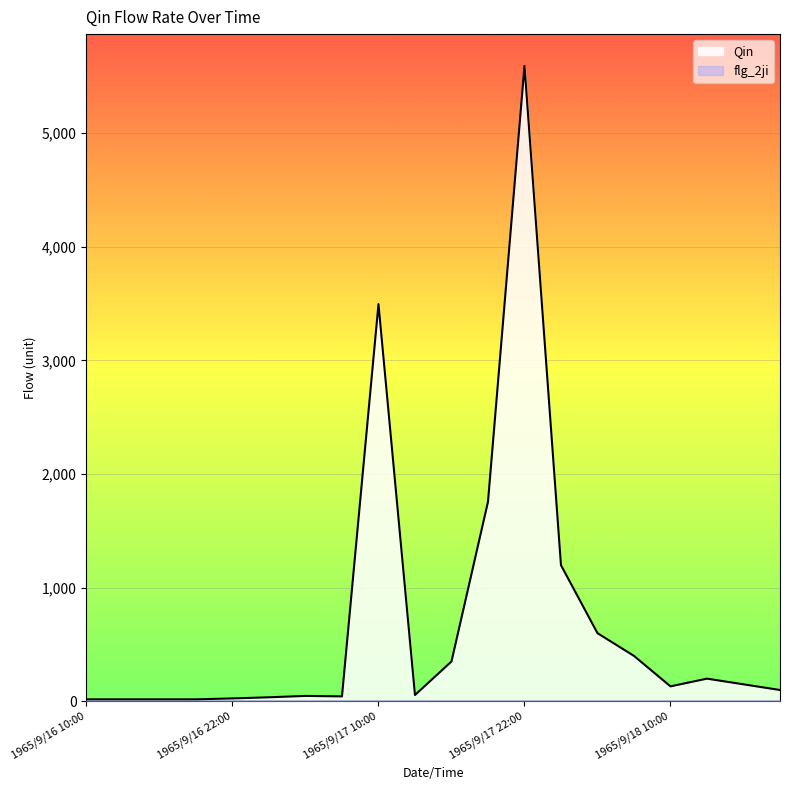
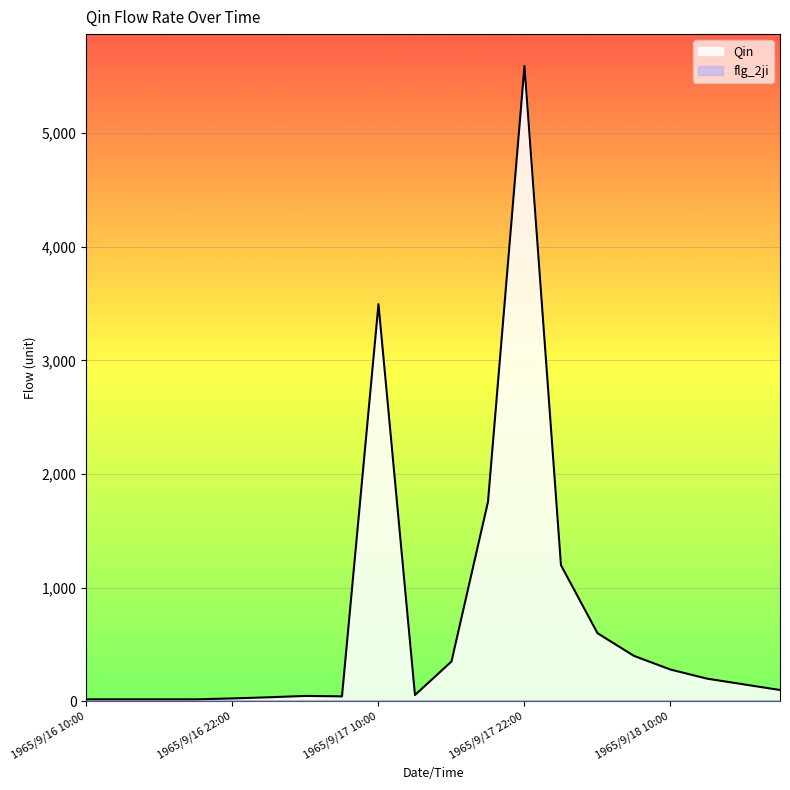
  {
    "Qin": {
      "1965/9/16 22:00": "30",
      "1965/9/17 10:00": "3,500",
      "1965/9/17 22:00": "5,590",
-     "1965/9/18 10:00": "130"
+     "1965/9/18 10:00": "280"
    },
    "flg_2ji": {
      "1965/9/16 22:00": "0",
      "1965/9/17 10:00": "0",
      "1965/9/17 22:00": "0",
      "1965/9/18 10:00": "0"
    }
  }
